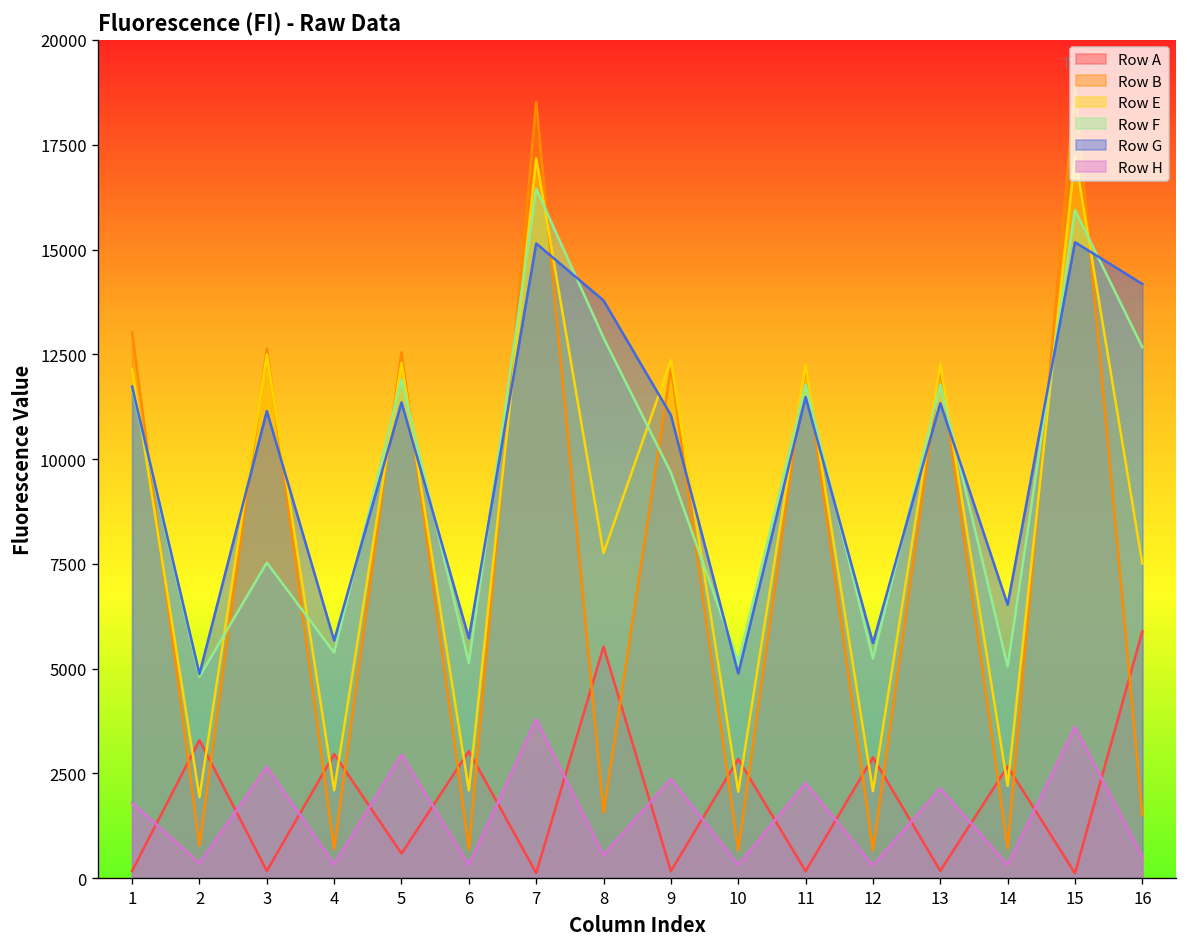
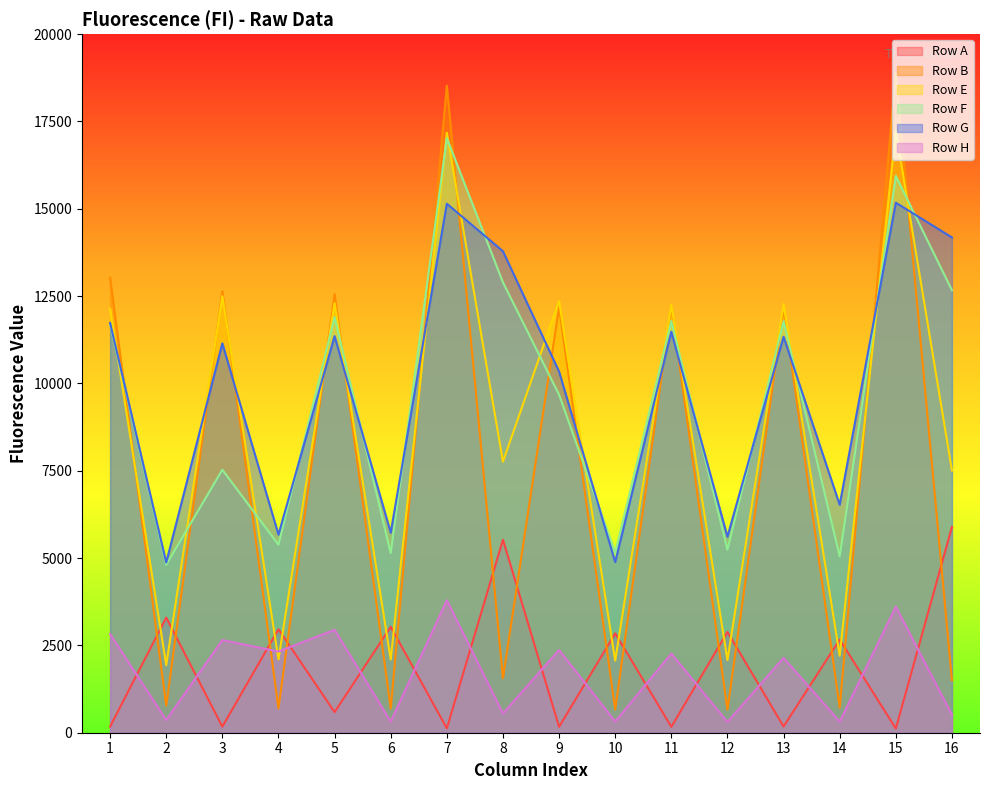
  {
    "Row A": {
      "1": 200,
      "2": 3300,
      "3": 200,
      "4": 3000,
      "5": 600,
      "6": 3000,
      "7": 100,
      "8": 5500,
      "9": 200,
      "10": 2800,
      "11": 200,
      "12": 2900,
      "13": 200,
      "14": 2700,
      "15": 100,
      "16": 5900
    },
    "Row F": {
      "3": 7500,
      "4": 5400,
      "5": 11900,
      "6": 5100,
-     "7": 16500,
+     "7": 17000,
      "8": 12900,
      "9": 9700,
      "10": 5200,
      "11": 11800,
      "12": 5200,
      "13": 11800,
      "14": 5100,
      "15": 15900,
      "16": 12700
    },
    "Row G": {
      "3": 11100,
      "4": 5700,
      "5": 11400,
      "6": 5700,
      "7": 15100,
      "8": 13800,
-     "9": 11100,
+     "9": 10300,
      "10": 4900,
      "11": 11500,
      "12": 5600,
      "13": 11300,
      "14": 6500,
      "15": 15200,
      "16": 14200
    },
    "Row H": {
-     "1": 1800,
+     "1": 2800,
      "2": 400,
      "3": 2700,
-     "4": 300,
+     "4": 2300,
      "5": 2900,
      "6": 300,
      "7": 3800,
      "8": 600,
      "9": 2400,
      "10": 300,
      "11": 2300,
      "12": 300,
      "13": 2100,
      "14": 300,
      "15": 3600,
      "16": 500
    }
  }
